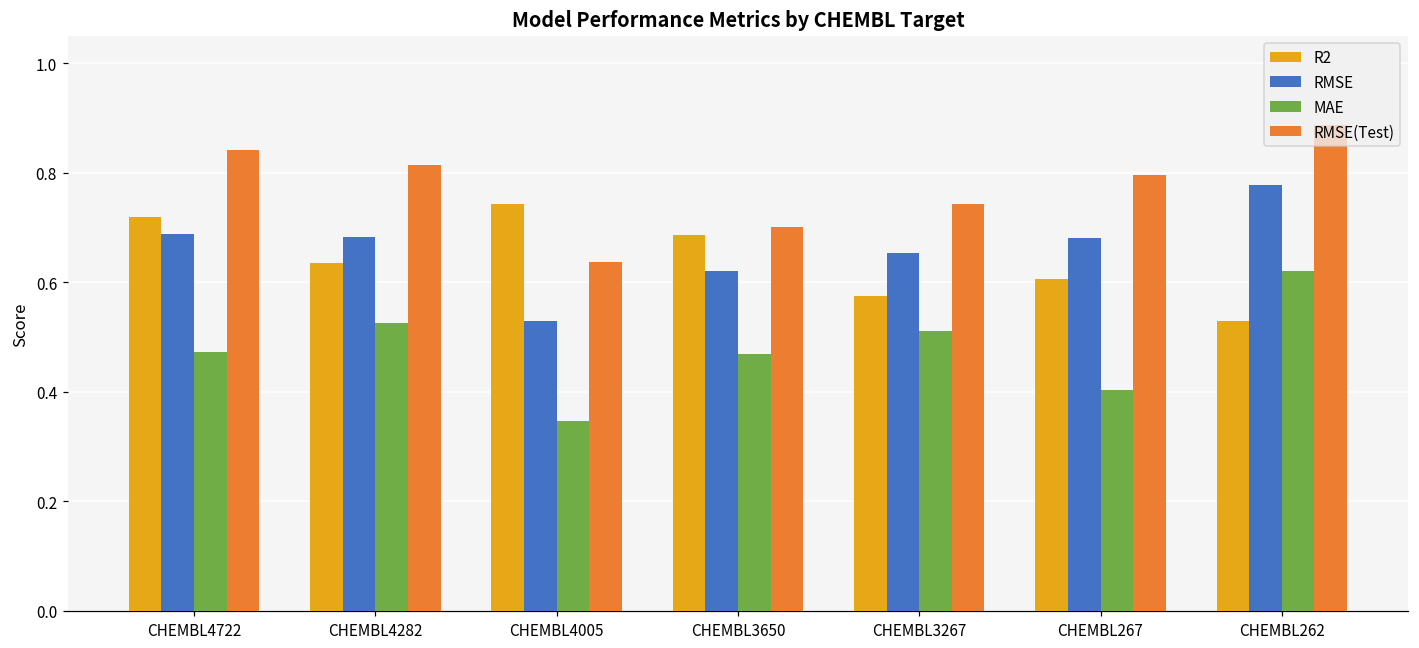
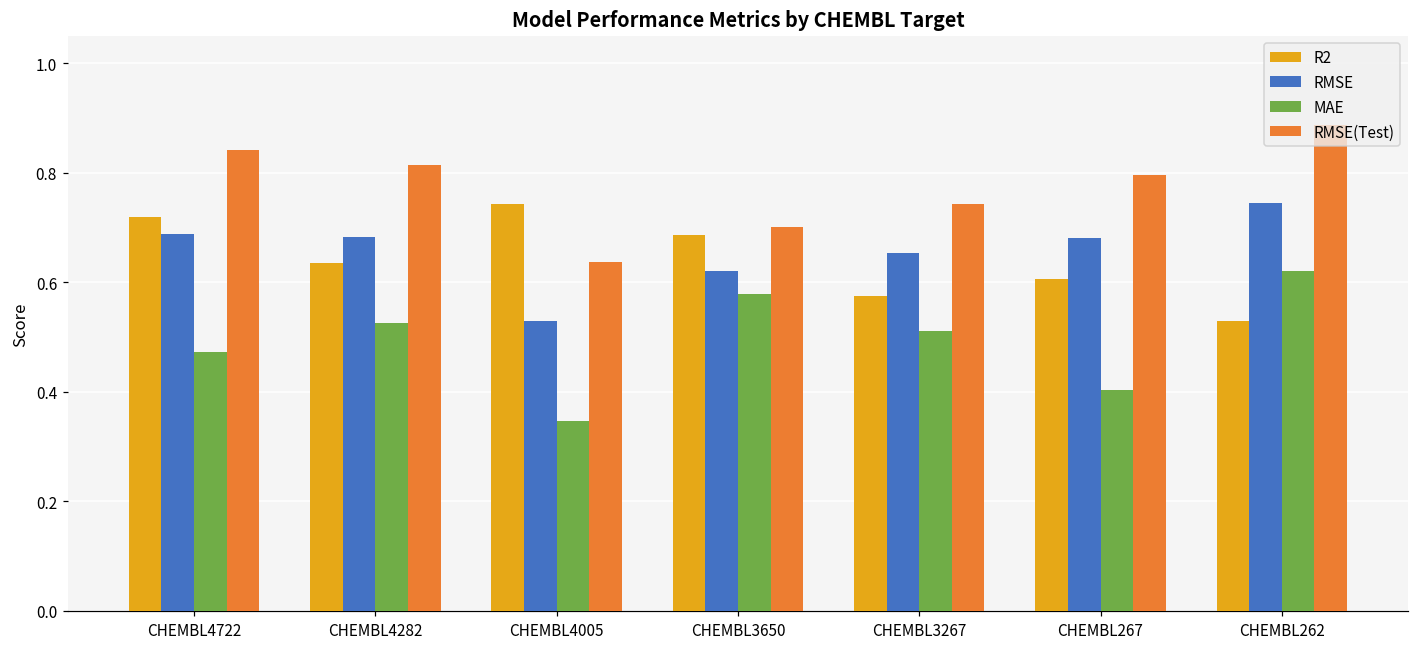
  {
    "RMSE": {
      "CHEMBL4722": 0.69,
      "CHEMBL4282": 0.68,
      "CHEMBL4005": 0.53,
      "CHEMBL3650": 0.62,
      "CHEMBL3267": 0.65,
      "CHEMBL267": 0.68,
-     "CHEMBL262": 0.78
+     "CHEMBL262": 0.74
    },
    "MAE": {
      "CHEMBL4722": 0.47,
      "CHEMBL4282": 0.53,
      "CHEMBL4005": 0.35,
-     "CHEMBL3650": 0.47,
+     "CHEMBL3650": 0.58,
      "CHEMBL3267": 0.51,
      "CHEMBL267": 0.40,
      "CHEMBL262": 0.62
    }
  }
